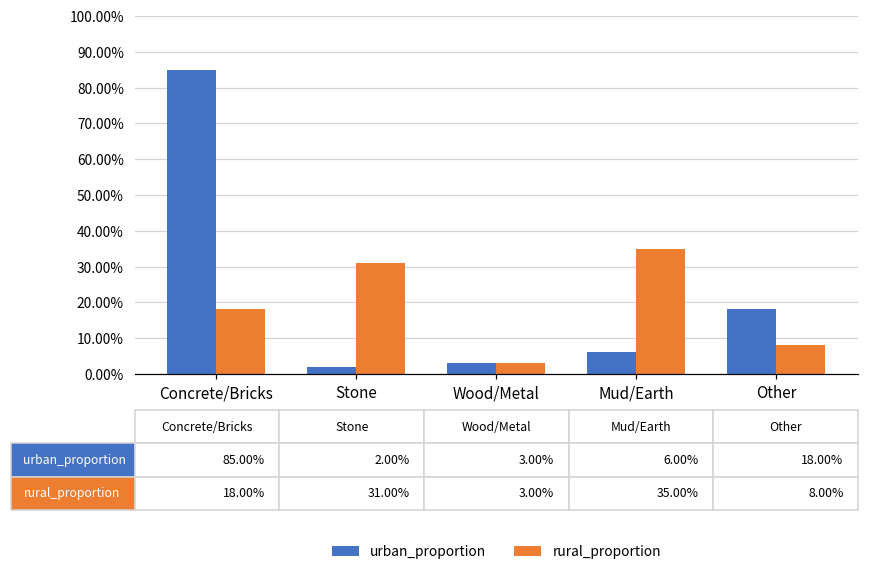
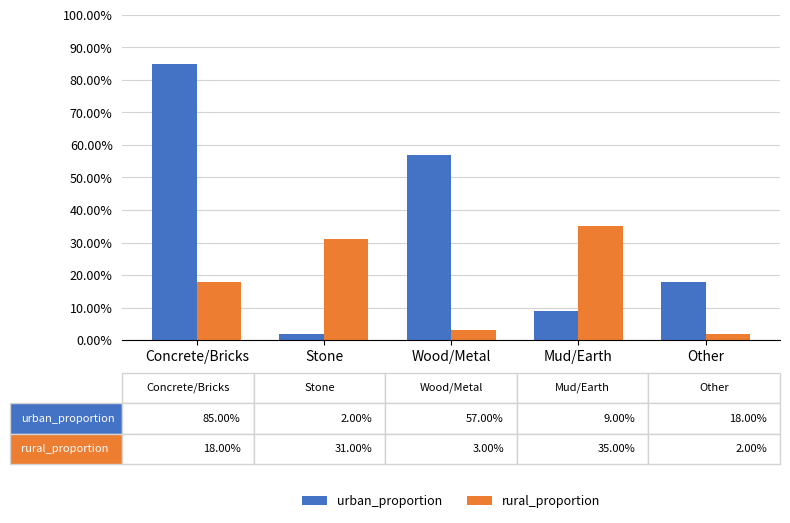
  {
    "urban_proportion": {
-     "Wood/Metal": "3.00%",
-     "Mud/Earth": "6.00%"
+     "Wood/Metal": "57.00%",
+     "Mud/Earth": "9.00%"
    },
    "rural_proportion": {
-     "Other": "8.00%"
+     "Other": "2.00%"
    }
  }
